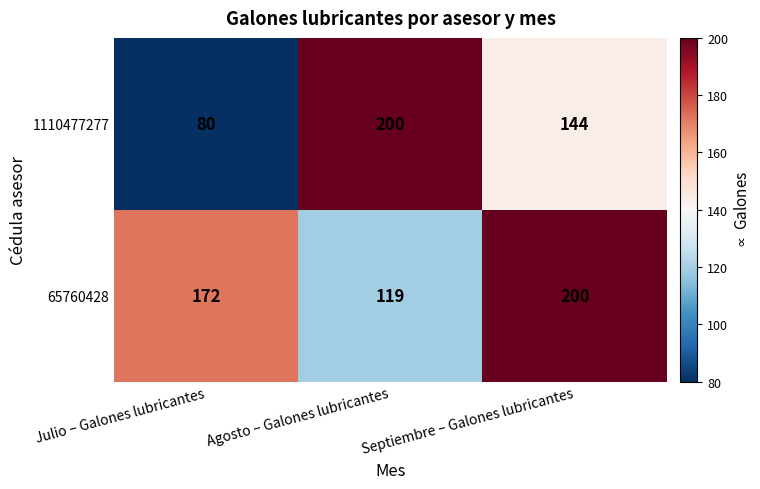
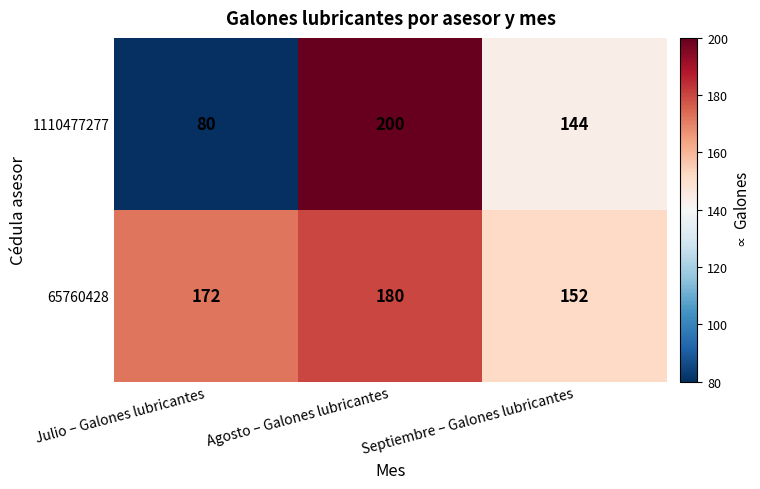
  {
    "1110477277": {
      "Julio – Galones lubricantes": 80,
      "Agosto – Galones lubricantes": 200,
      "Septiembre – Galones lubricantes": 144
    },
    "65760428": {
      "Julio – Galones lubricantes": 172,
-     "Agosto – Galones lubricantes": 119,
-     "Septiembre – Galones lubricantes": 200
+     "Agosto – Galones lubricantes": 180,
+     "Septiembre – Galones lubricantes": 152
    }
  }
